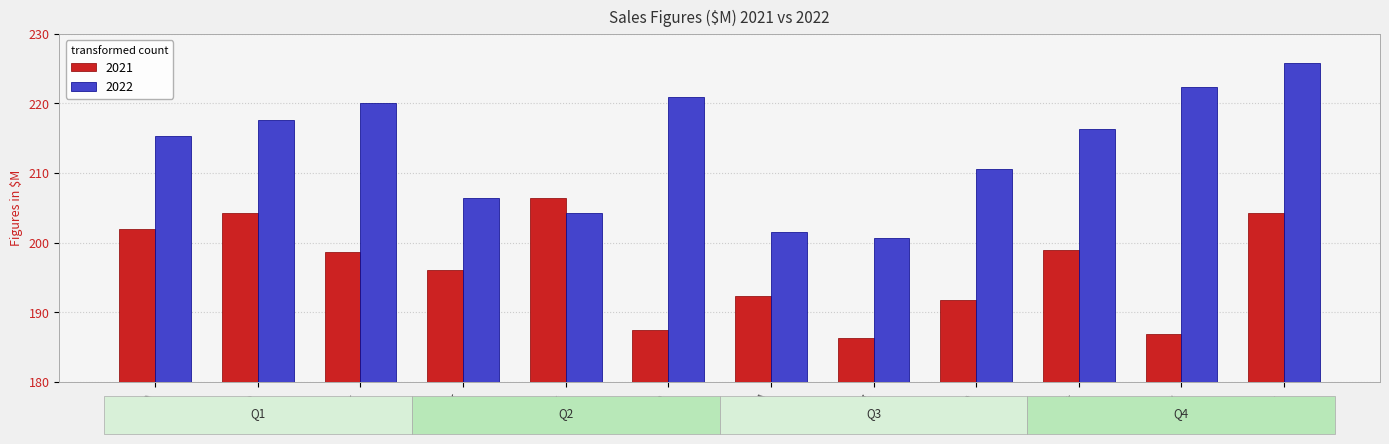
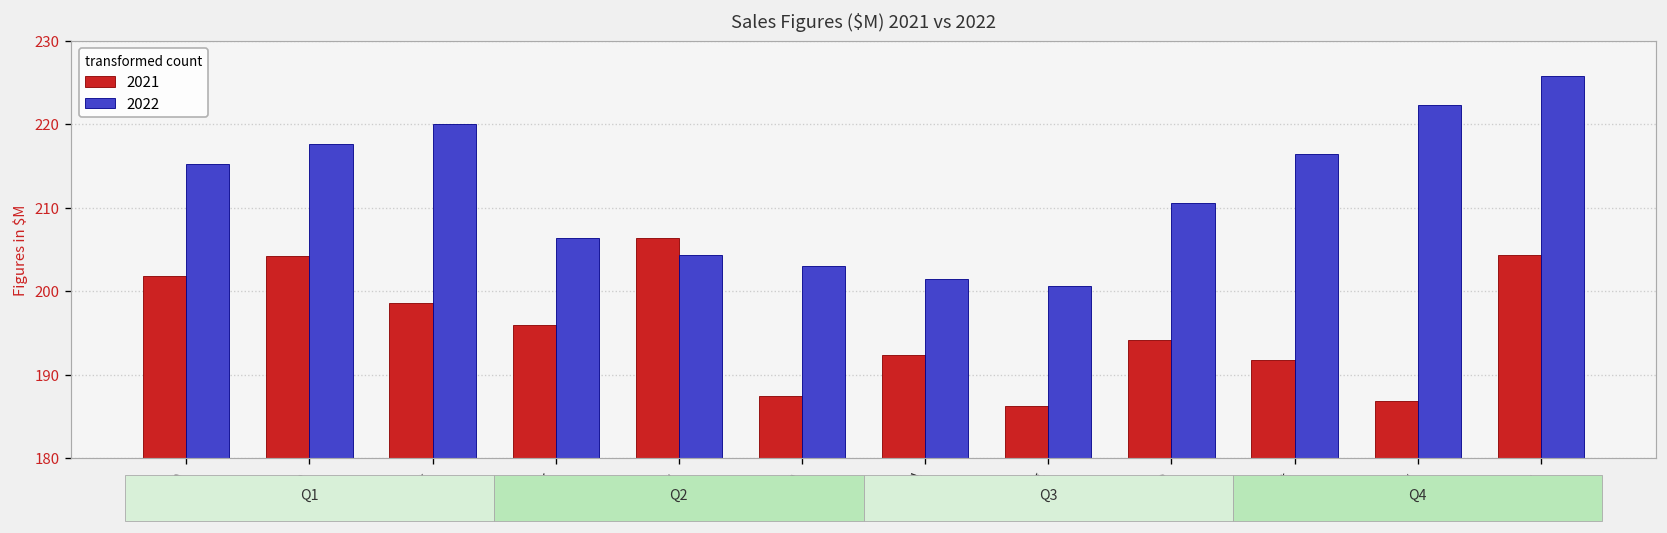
  {
    "2021": {
      "Jan": 202,
      "Feb": 204,
      "Mar": 199,
      "Apr": 196,
      "May": 206,
      "Jun": 188,
      "Jul": 192,
      "Aug": 186,
-     "Sep": 192,
-     "Oct": 199,
+     "Sep": 194,
+     "Oct": 192,
      "Nov": 187,
      "Dec": 204
    },
    "2022": {
      "Jan": 215,
      "Feb": 218,
      "Mar": 220,
      "Apr": 206,
      "May": 204,
-     "Jun": 221,
+     "Jun": 203,
      "Jul": 202,
      "Aug": 201,
      "Sep": 211,
      "Oct": 216,
      "Nov": 222,
      "Dec": 226
    }
  }
